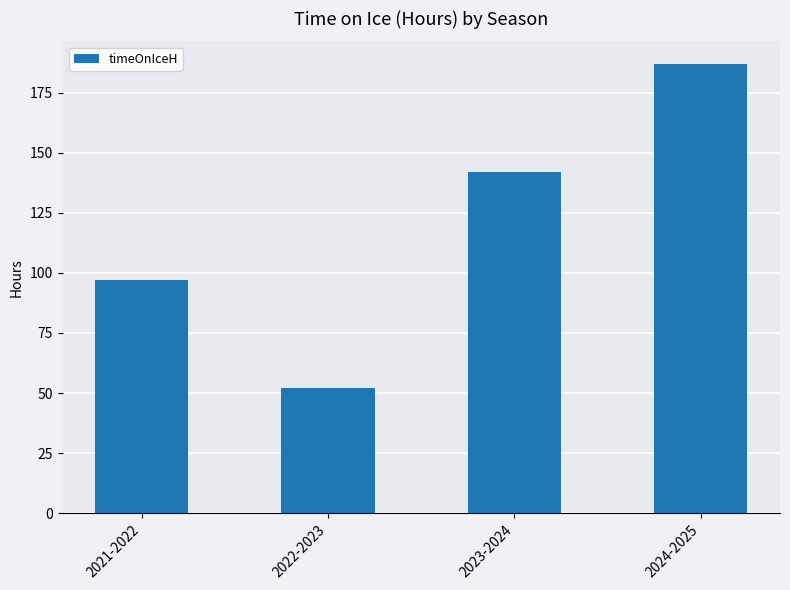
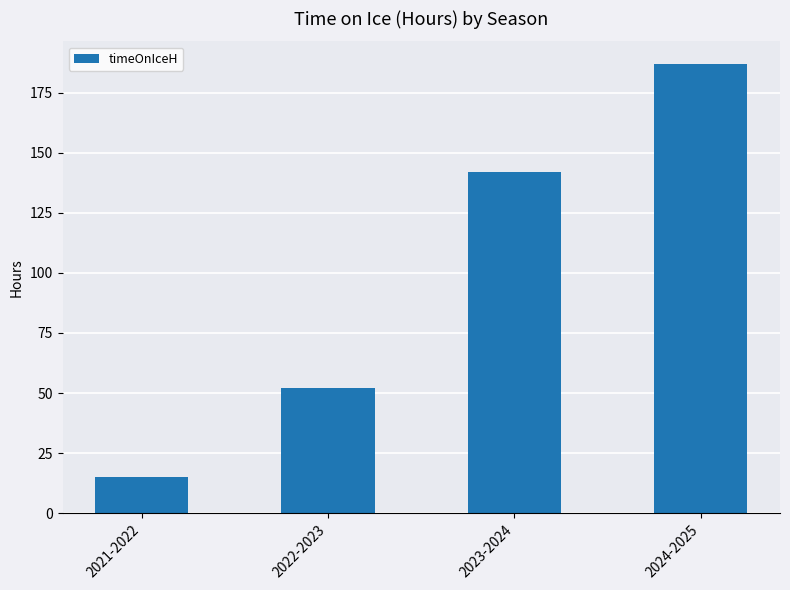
  {
-   "2021-2022": 97,
+   "2021-2022": 15,
    "2022-2023": 52,
    "2023-2024": 142,
    "2024-2025": 187
  }
